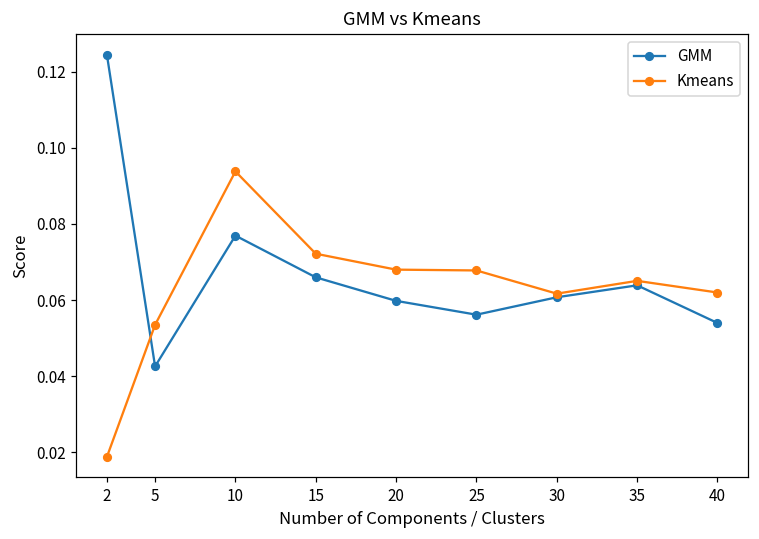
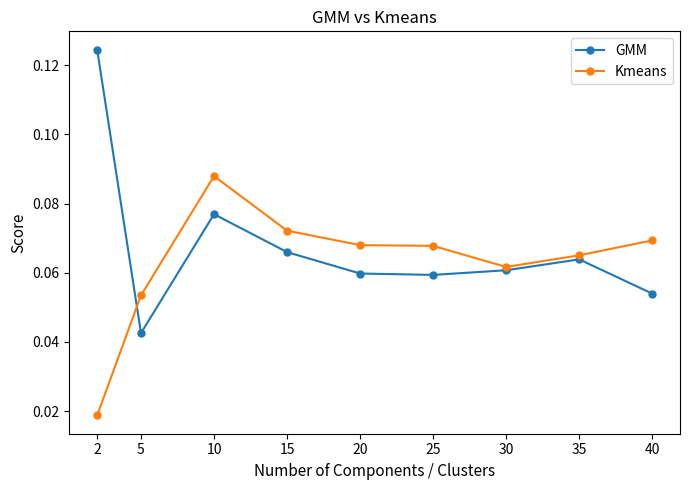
  {
    "GMM": {
      "2": 0.124,
      "5": 0.043,
      "10": 0.077,
      "15": 0.066,
      "20": 0.060,
-     "25": 0.056,
+     "25": 0.059,
      "30": 0.061,
      "35": 0.064,
      "40": 0.054
    },
    "Kmeans": {
      "2": 0.019,
      "5": 0.053,
-     "10": 0.094,
+     "10": 0.088,
      "15": 0.072,
      "20": 0.068,
      "25": 0.068,
      "30": 0.062,
      "35": 0.065,
-     "40": 0.062
+     "40": 0.069
    }
  }
